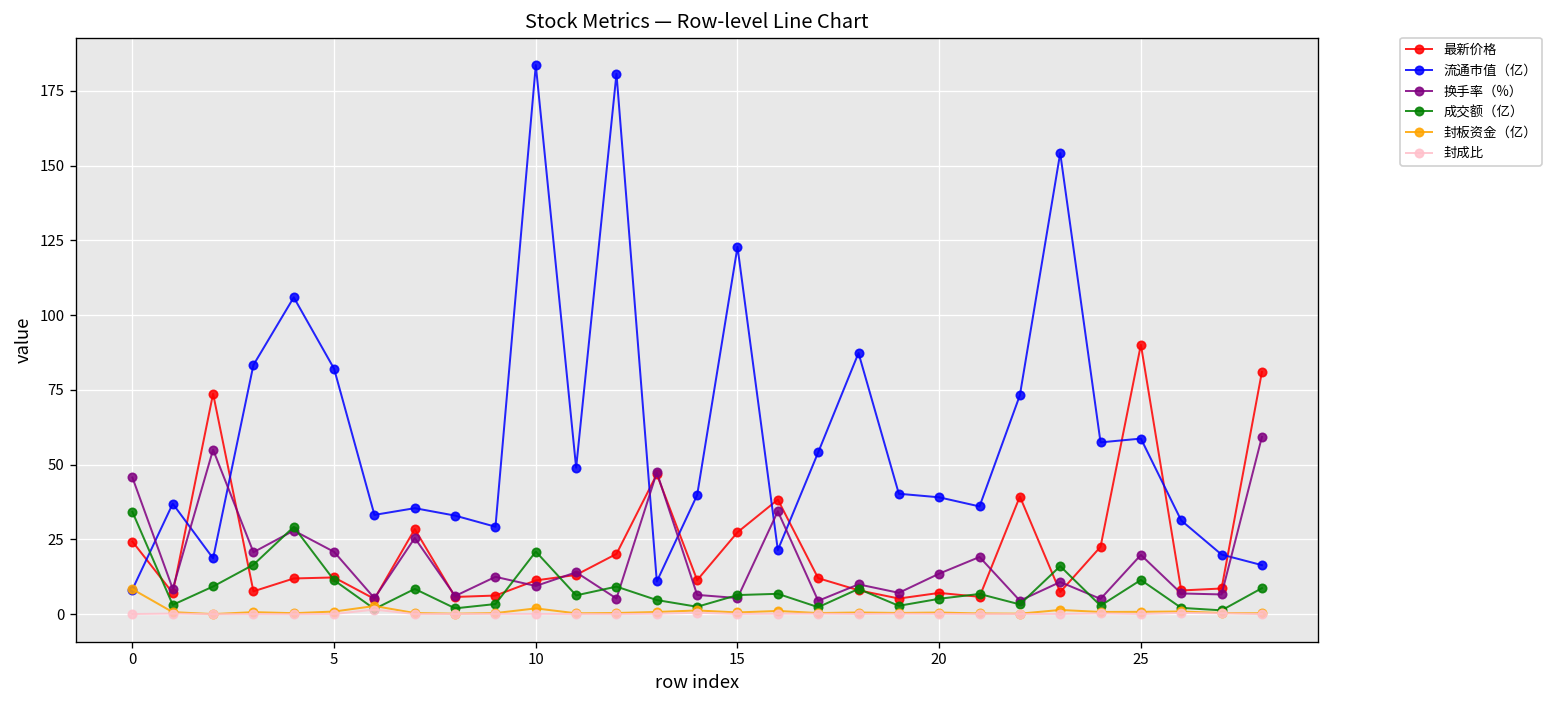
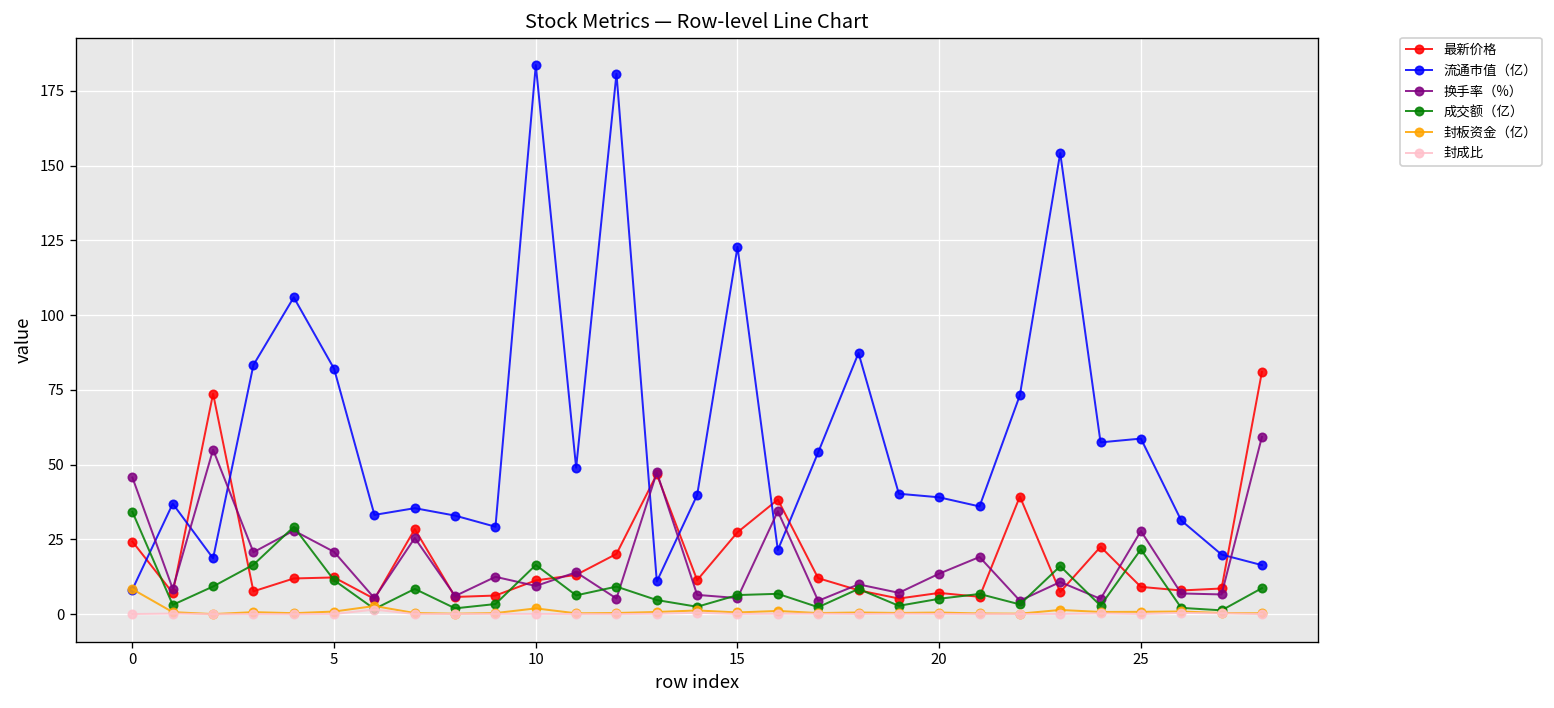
  {
    "最新价格": {
      "0": 24,
      "10": 11,
      "15": 27,
      "20": 7,
-     "25": 90
+     "25": 9
    },
    "流通市值（亿）": {
      "5": 82,
      "10": 184,
      "15": 123,
      "20": 39,
      "25": 59
    },
    "换手率（%）": {
      "0": 46,
      "5": 21,
      "10": 9,
      "20": 14,
-     "25": 20
+     "25": 28
    },
    "成交额（亿）": {
      "0": 34,
-     "10": 21,
+     "10": 16,
      "20": 5,
-     "25": 11
+     "25": 22
    },
    "封板资金（亿）": {
      "10": 2
    },
    "封成比": {
      "0": 0,
      "10": 0
    }
  }
